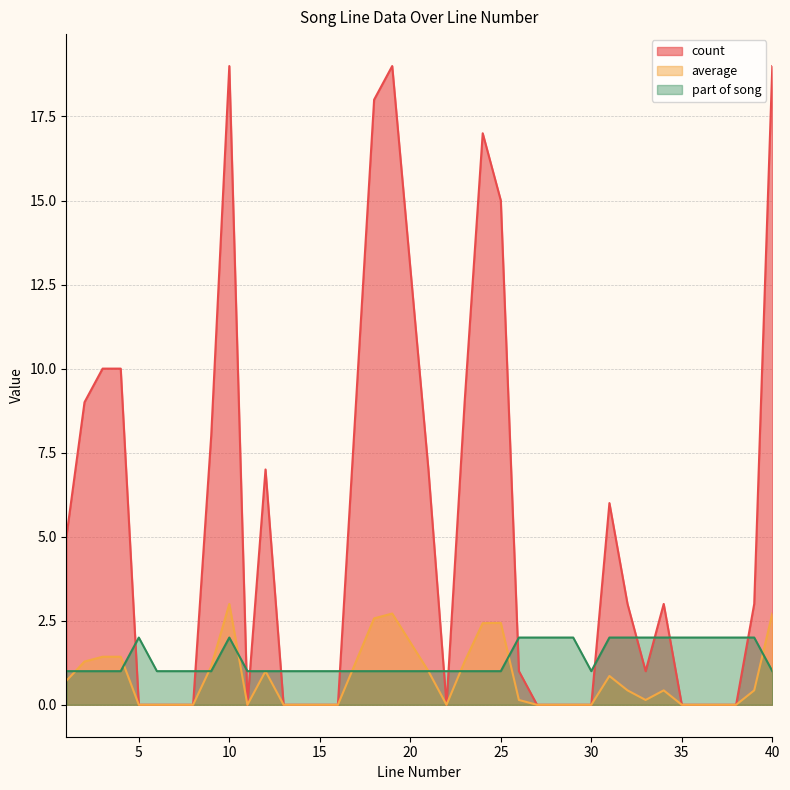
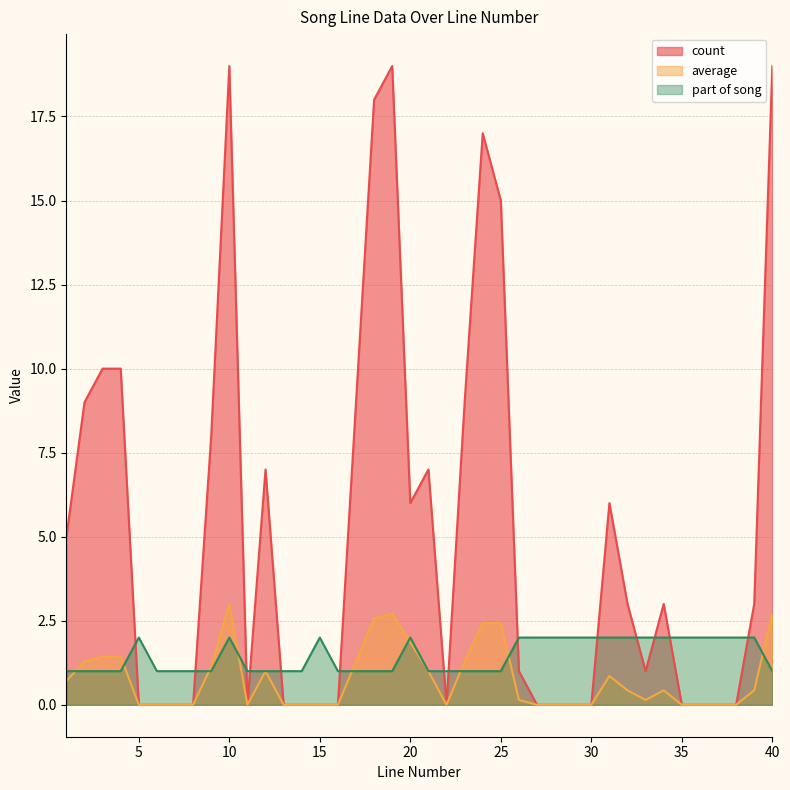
  {
    "count": {
      "10": 19,
-     "20": 13,
+     "20": 6,
      "25": 15,
      "40": 19
    },
    "average": {
      "10": 3,
      "20": 1.9,
      "25": 2.4,
      "40": 2.7
    },
    "part of song": {
      "5": 2,
      "10": 2,
-     "15": 1,
-     "20": 1,
+     "15": 2,
+     "20": 2,
      "25": 1,
-     "30": 1,
+     "30": 2,
      "35": 2,
      "40": 1
    }
  }
